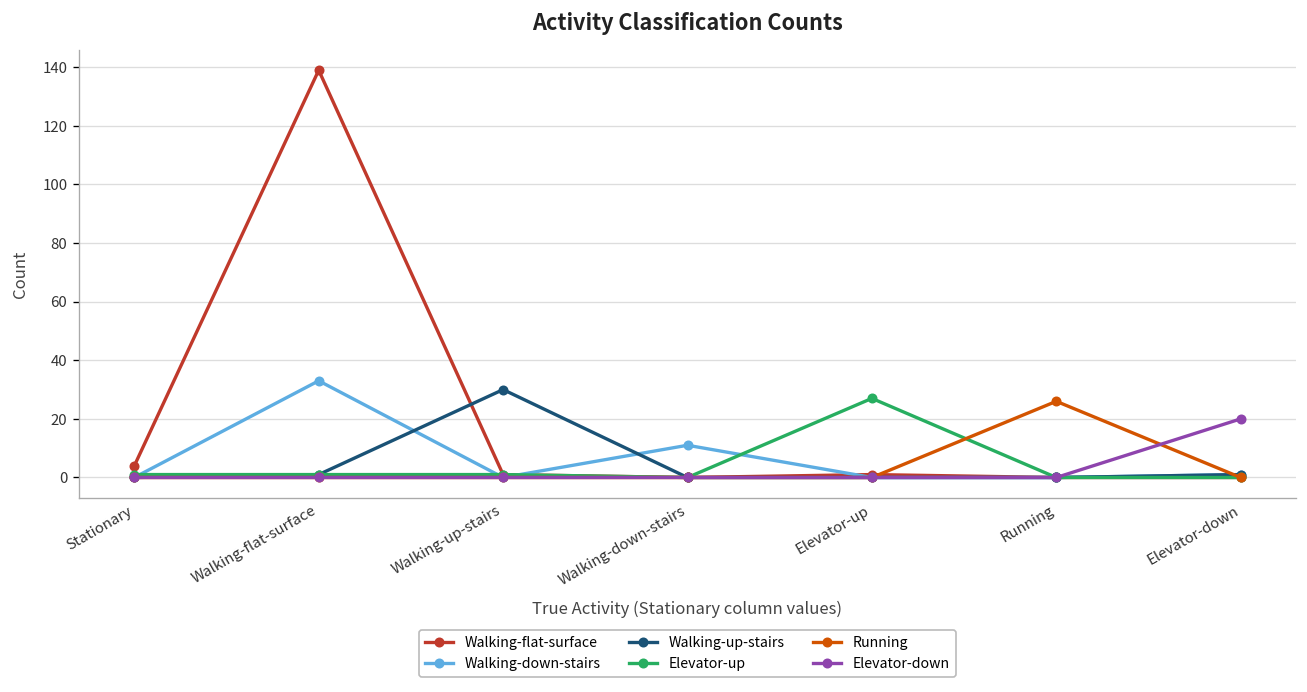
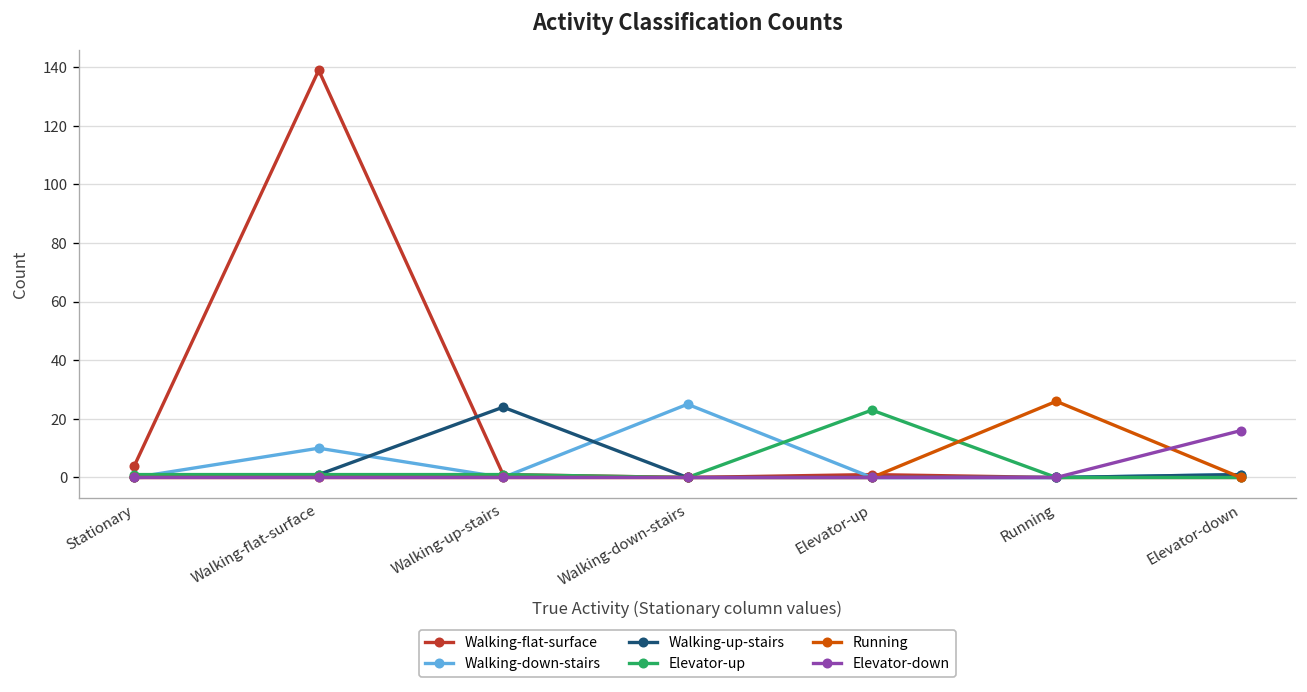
  {
    "Walking-down-stairs": {
-     "Walking-flat-surface": 33,
-     "Walking-down-stairs": 11
+     "Walking-flat-surface": 10,
+     "Walking-down-stairs": 25
    },
    "Walking-up-stairs": {
-     "Walking-up-stairs": 30
+     "Walking-up-stairs": 24
    },
    "Elevator-up": {
-     "Elevator-up": 27
+     "Elevator-up": 23
    },
    "Elevator-down": {
-     "Elevator-down": 20
+     "Elevator-down": 16
    }
  }
